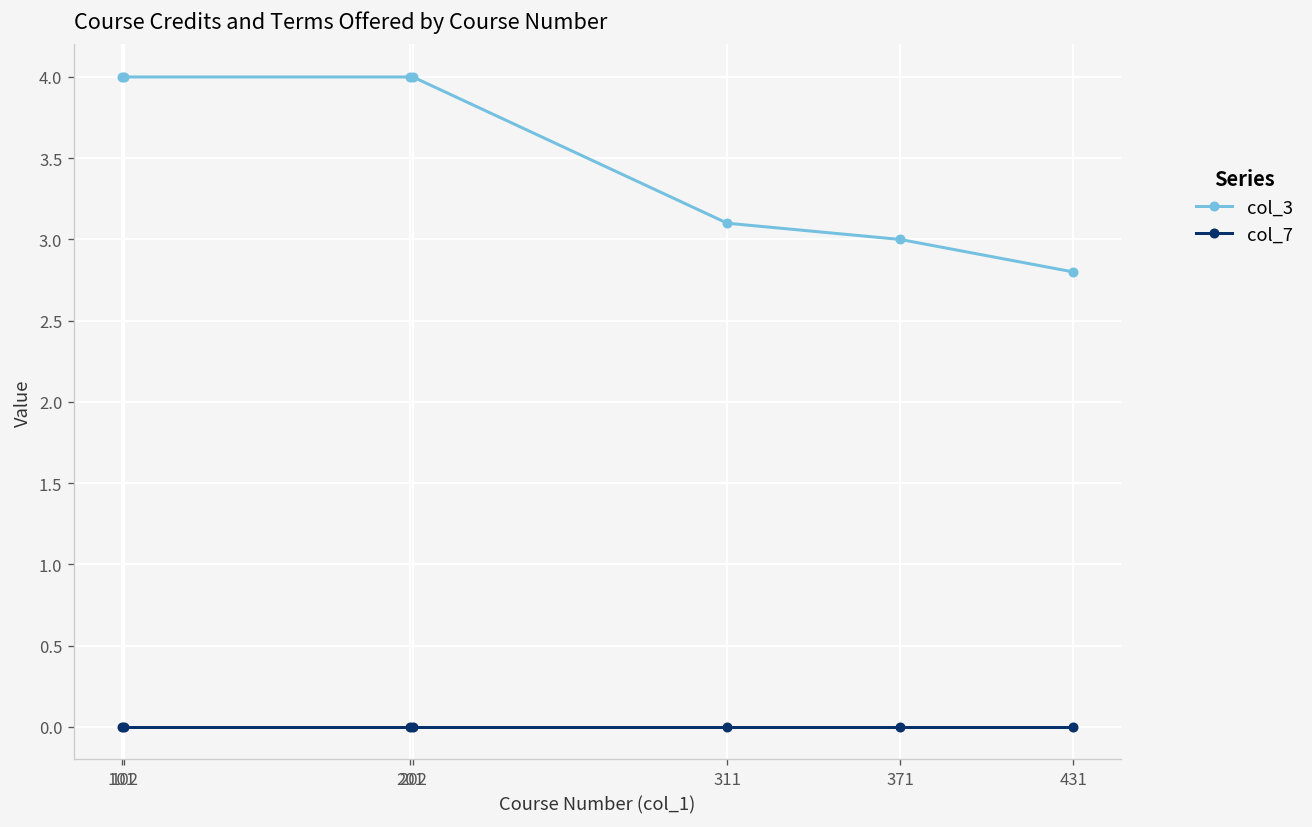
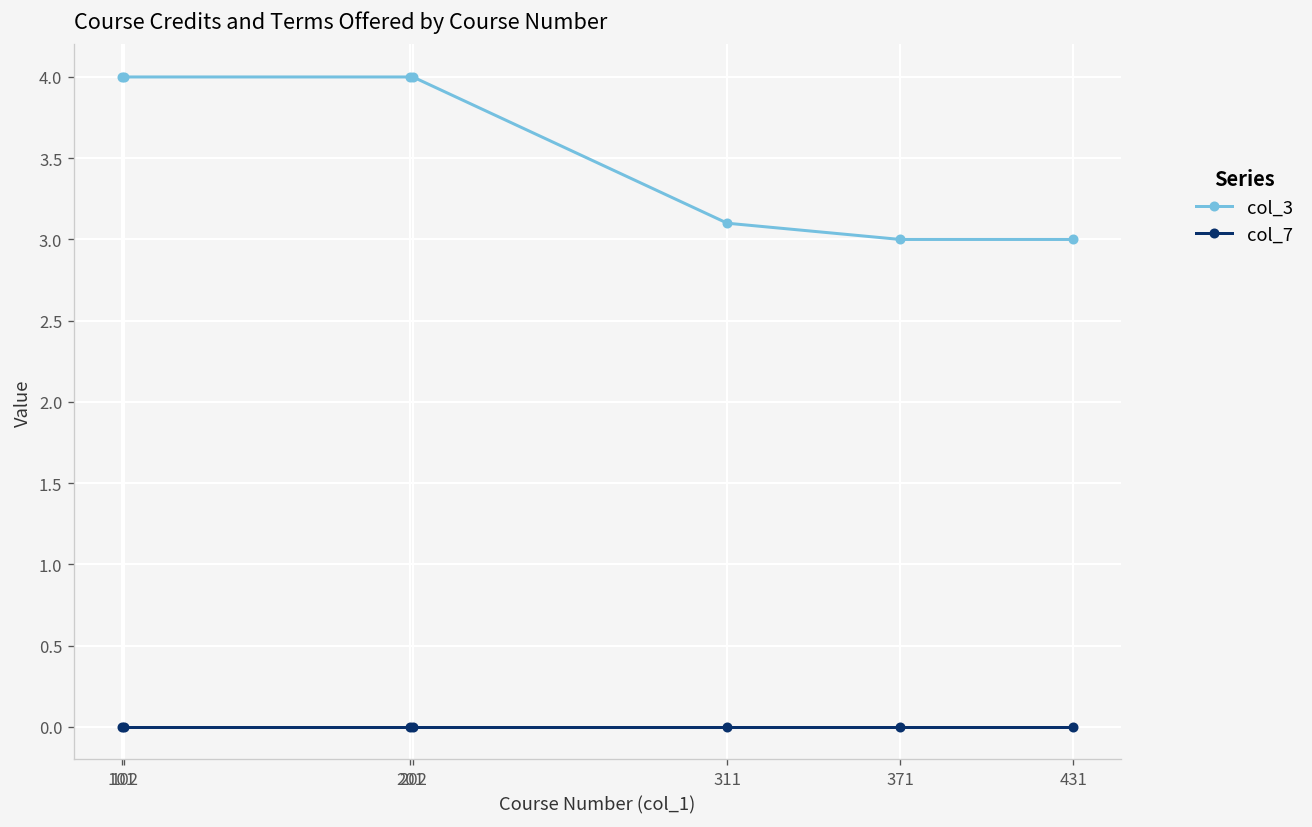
  {
    "col_3": {
      "311": 3.1,
      "371": 3.0,
-     "431": 2.8
+     "431": 3.0
    },
    "col_7": {
      "311": 0.0,
      "371": 0.0,
      "431": 0.0
    }
  }
